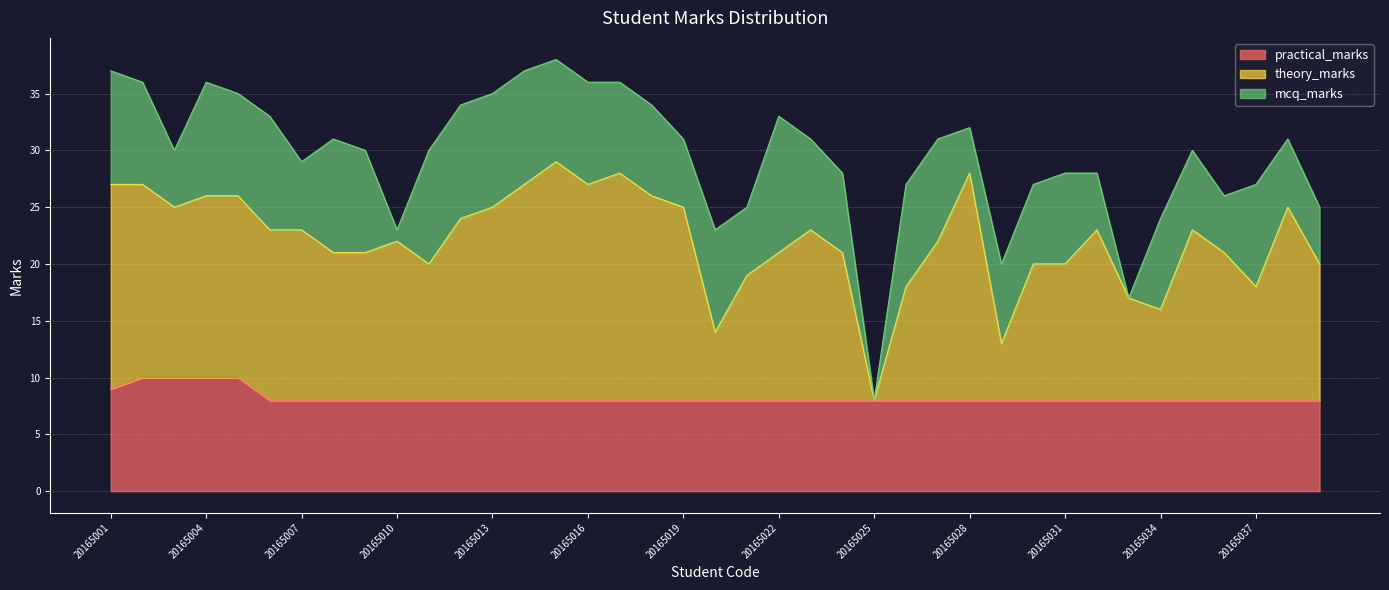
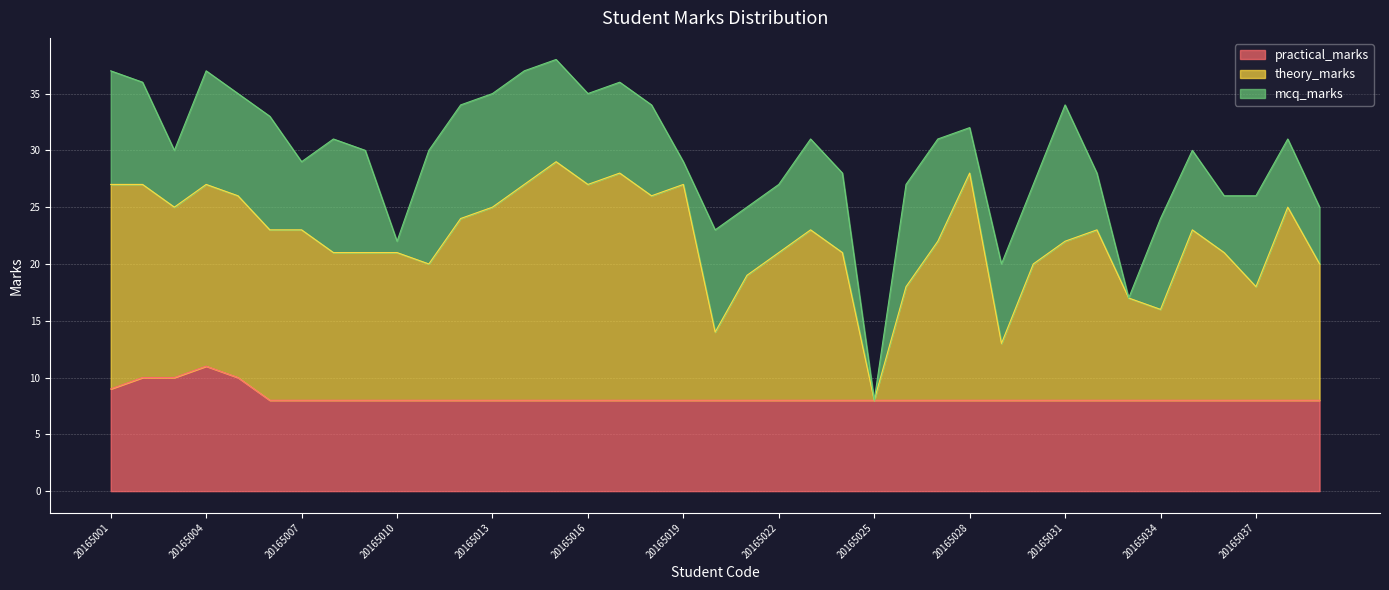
  {
    "practical_marks": {
      "20165001": 9,
-     "20165004": 10,
+     "20165004": 11,
      "20165007": 8,
      "20165010": 8,
      "20165013": 8,
      "20165016": 8,
      "20165019": 8,
      "20165022": 8,
      "20165028": 8,
      "20165031": 8,
      "20165034": 8,
      "20165037": 8
    },
    "theory_marks": {
      "20165001": 18,
      "20165004": 16,
      "20165007": 15,
-     "20165010": 14,
+     "20165010": 13,
      "20165013": 17,
      "20165016": 19,
-     "20165019": 17,
+     "20165019": 19,
      "20165022": 13,
      "20165028": 20,
-     "20165031": 12,
+     "20165031": 14,
      "20165034": 8,
      "20165037": 10
    },
    "mcq_marks": {
      "20165001": 10,
      "20165004": 10,
      "20165007": 6,
      "20165010": 1,
      "20165013": 10,
-     "20165016": 9,
-     "20165019": 6,
-     "20165022": 12,
+     "20165016": 8,
+     "20165019": 2,
+     "20165022": 6,
      "20165028": 4,
-     "20165031": 8,
+     "20165031": 12,
      "20165034": 8,
-     "20165037": 9
+     "20165037": 8
    }
  }
